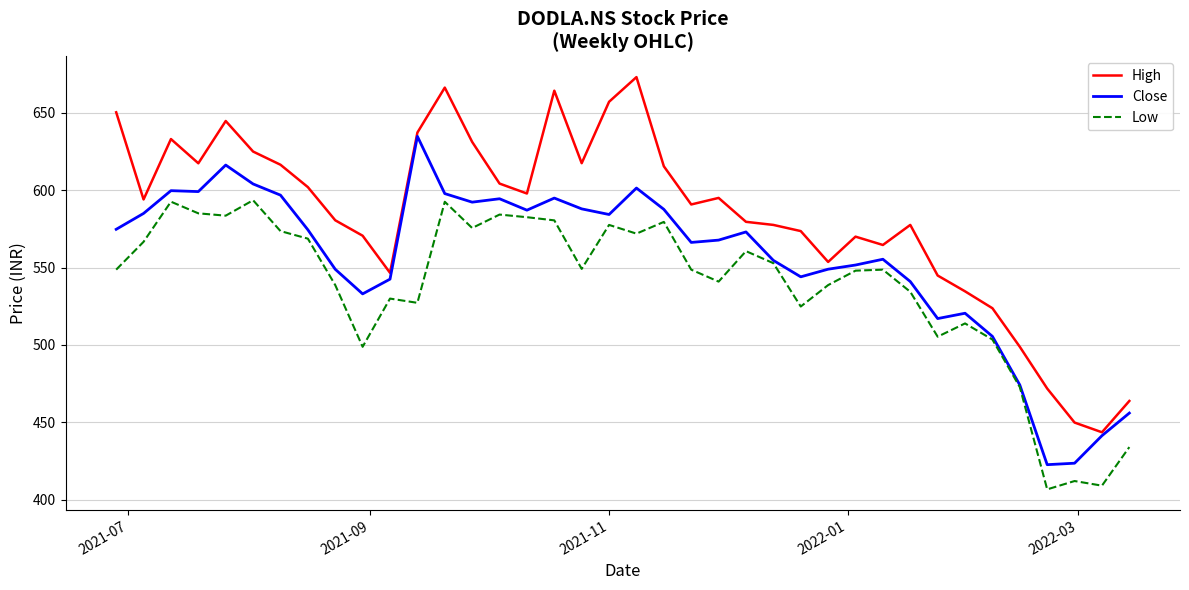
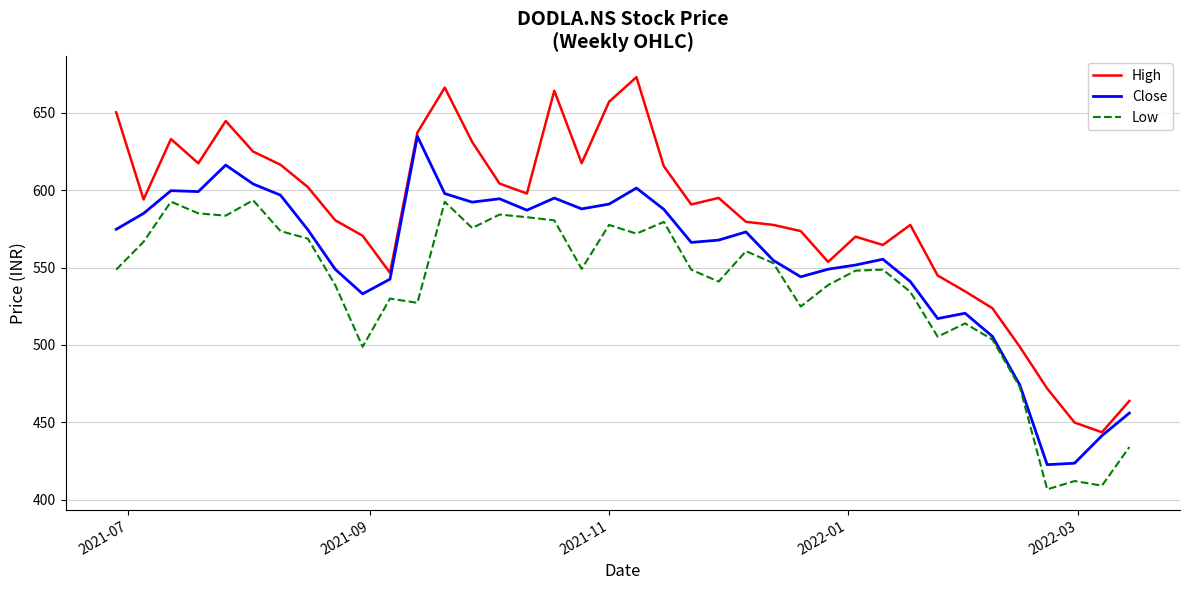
  {
    "High": {
      "2021-11": 657
    },
    "Close": {
-     "2021-11": 584
+     "2021-11": 591
    },
    "Low": {
      "2021-11": 578
    }
  }
